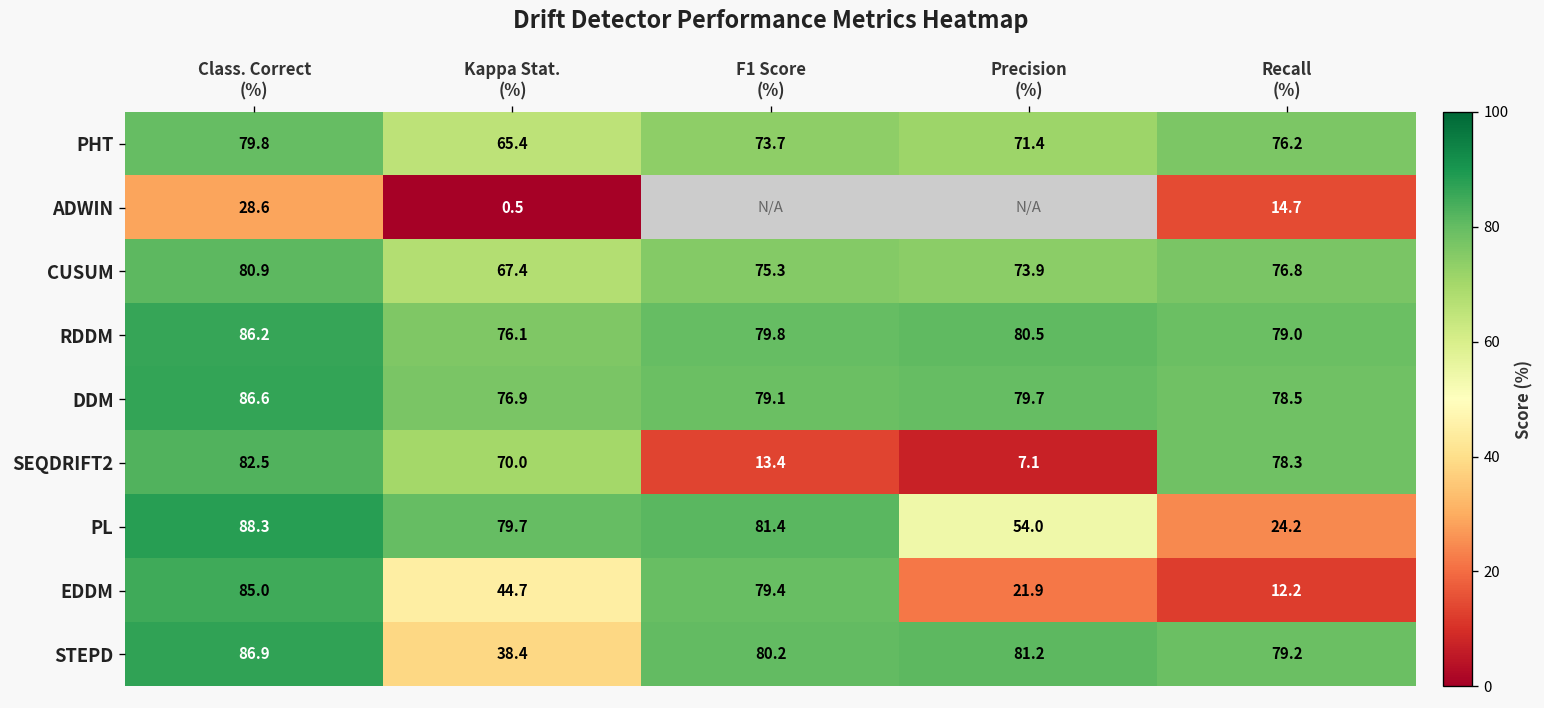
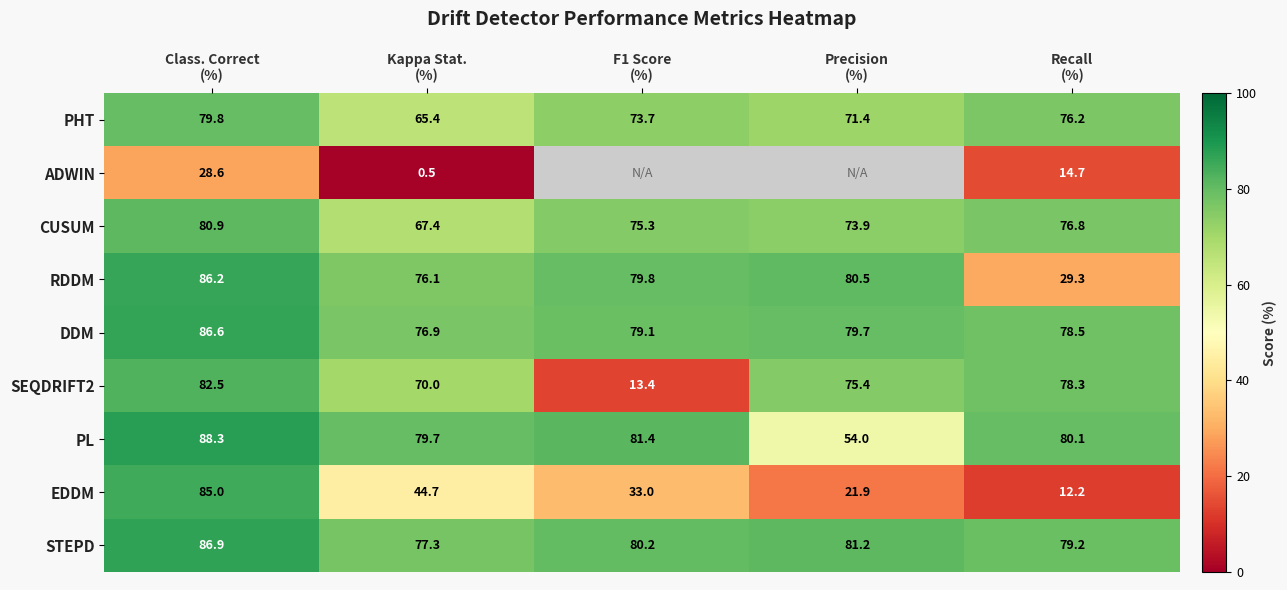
  {
    "PHT": {
      "Class. Correct (%)": 79.8,
      "Kappa Stat. (%)": 65.4,
      "F1 Score (%)": 73.7,
      "Precision (%)": 71.4,
      "Recall (%)": 76.2
    },
    "ADWIN": {
      "Class. Correct (%)": 28.6,
      "Kappa Stat. (%)": 0.5,
      "Recall (%)": 14.7
    },
    "CUSUM": {
      "Class. Correct (%)": 80.9,
      "Kappa Stat. (%)": 67.4,
      "F1 Score (%)": 75.3,
      "Precision (%)": 73.9,
      "Recall (%)": 76.8
    },
    "RDDM": {
      "Class. Correct (%)": 86.2,
      "Kappa Stat. (%)": 76.1,
      "F1 Score (%)": 79.8,
      "Precision (%)": 80.5,
-     "Recall (%)": 79.0
+     "Recall (%)": 29.3
    },
    "DDM": {
      "Class. Correct (%)": 86.6,
      "Kappa Stat. (%)": 76.9,
      "F1 Score (%)": 79.1,
      "Precision (%)": 79.7,
      "Recall (%)": 78.5
    },
    "SEQDRIFT2": {
      "Class. Correct (%)": 82.5,
      "Kappa Stat. (%)": 70.0,
      "F1 Score (%)": 13.4,
-     "Precision (%)": 7.1,
+     "Precision (%)": 75.4,
      "Recall (%)": 78.3
    },
    "PL": {
      "Class. Correct (%)": 88.3,
      "Kappa Stat. (%)": 79.7,
      "F1 Score (%)": 81.4,
      "Precision (%)": 54.0,
-     "Recall (%)": 24.2
+     "Recall (%)": 80.1
    },
    "EDDM": {
      "Class. Correct (%)": 85.0,
      "Kappa Stat. (%)": 44.7,
-     "F1 Score (%)": 79.4,
+     "F1 Score (%)": 33.0,
      "Precision (%)": 21.9,
      "Recall (%)": 12.2
    },
    "STEPD": {
      "Class. Correct (%)": 86.9,
-     "Kappa Stat. (%)": 38.4,
+     "Kappa Stat. (%)": 77.3,
      "F1 Score (%)": 80.2,
      "Precision (%)": 81.2,
      "Recall (%)": 79.2
    }
  }
